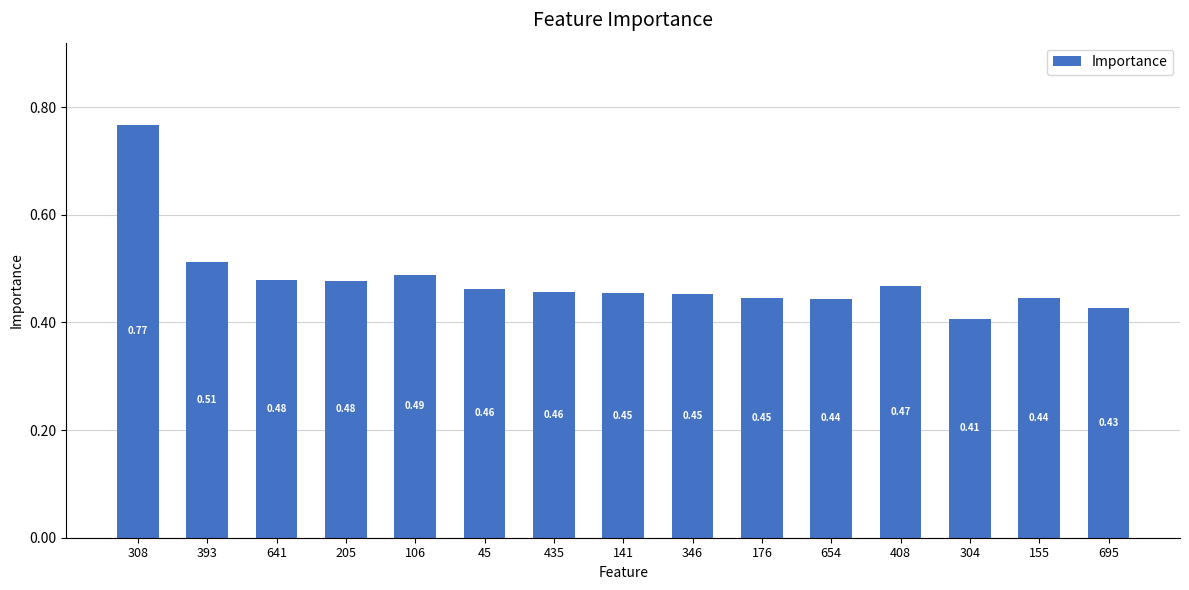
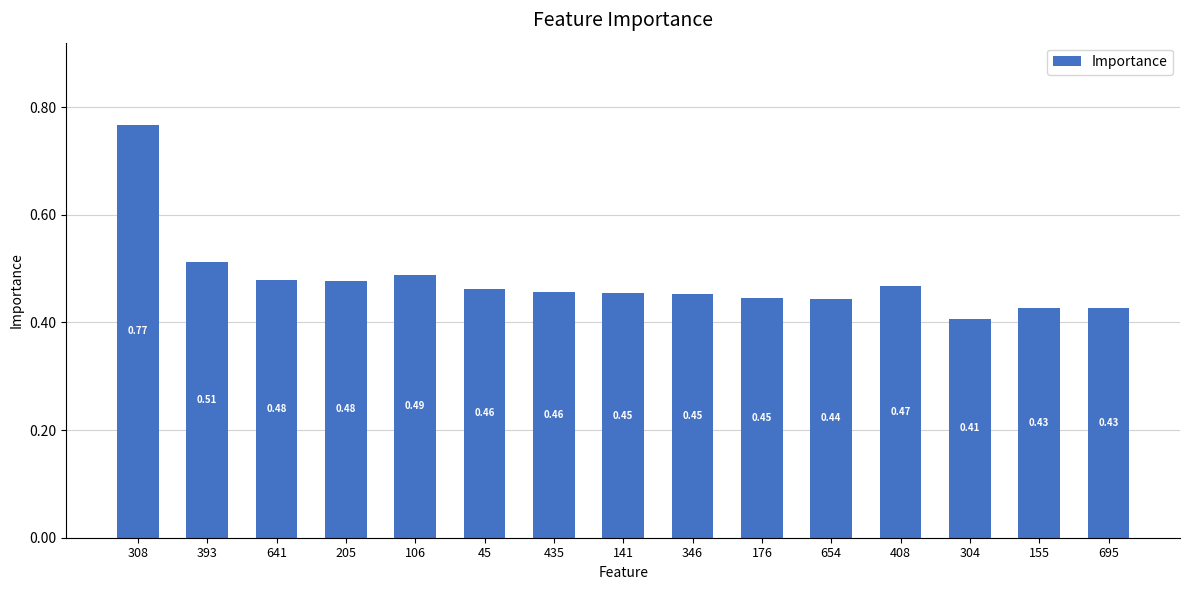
  {
    "308": 0.77,
    "393": 0.51,
    "641": 0.48,
    "205": 0.48,
    "106": 0.49,
    "45": 0.46,
    "435": 0.46,
    "141": 0.45,
    "346": 0.45,
    "176": 0.45,
    "654": 0.44,
    "408": 0.47,
    "304": 0.41,
-   "155": 0.44,
+   "155": 0.43,
    "695": 0.43
  }
